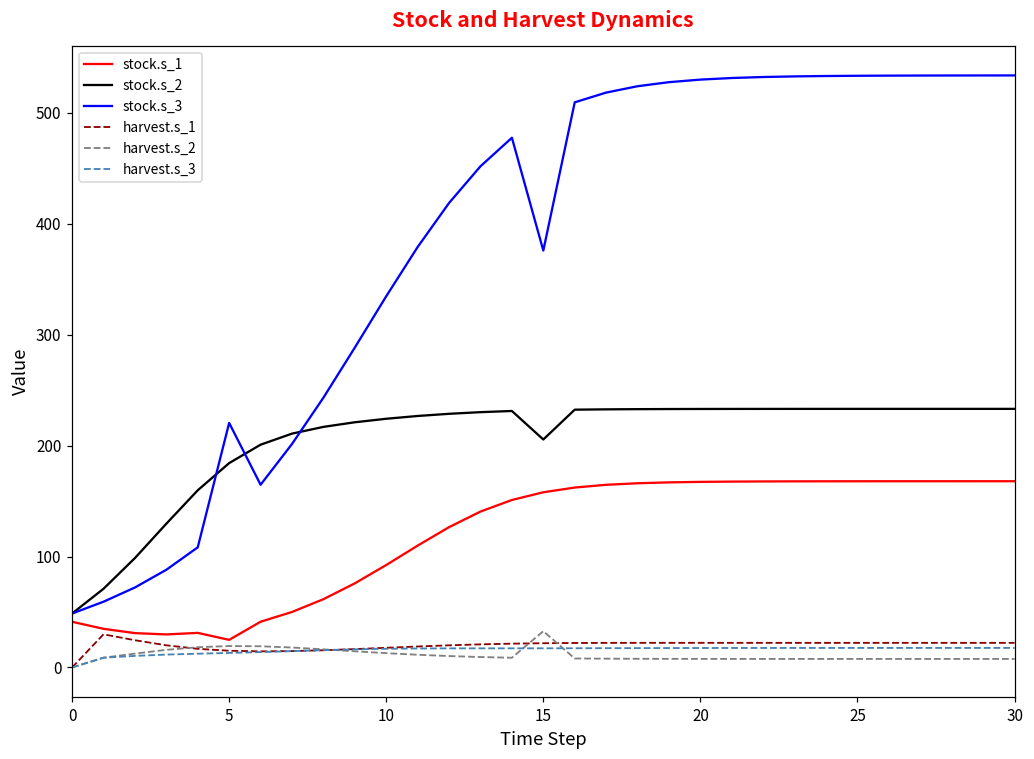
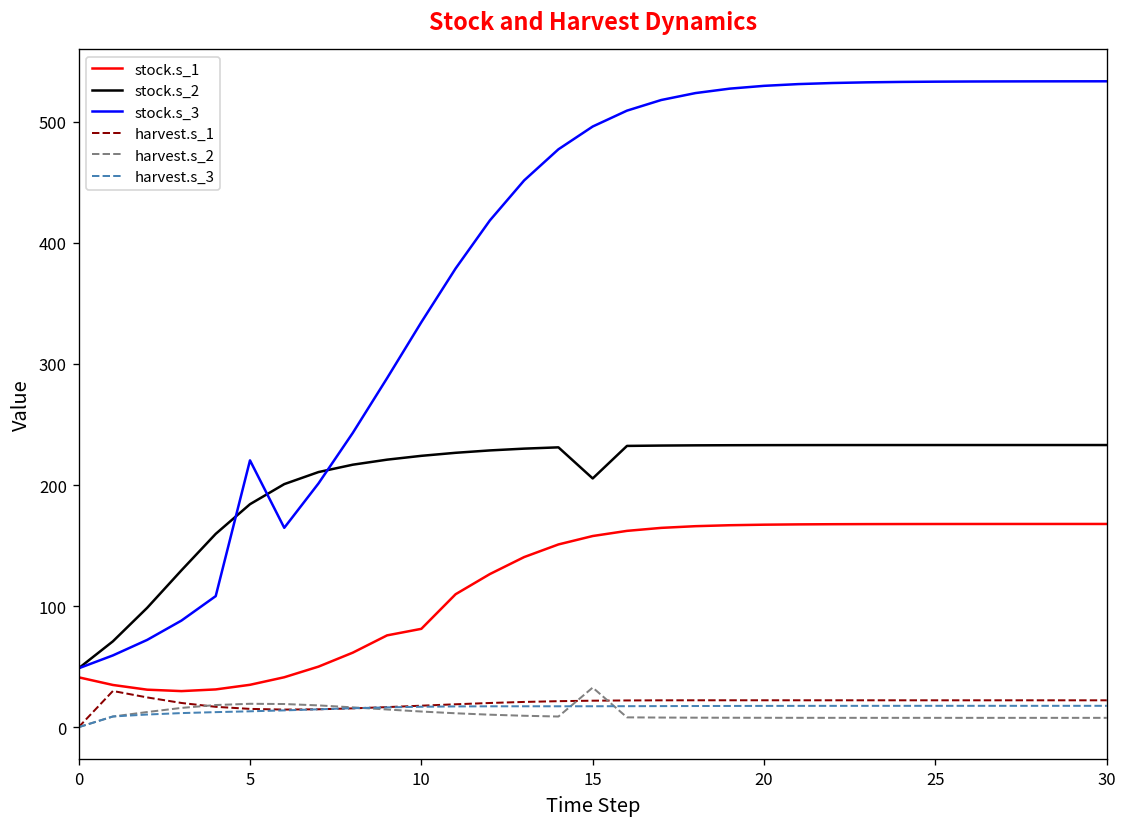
  {
    "stock.s_1": {
      "0": 41,
-     "5": 25,
-     "10": 92,
+     "5": 35,
+     "10": 81,
      "15": 158,
      "20": 167,
      "25": 168,
      "30": 168
    },
    "stock.s_2": {
      "5": 184,
      "10": 224,
      "15": 205,
      "20": 233,
      "25": 233,
      "30": 233
    },
    "stock.s_3": {
      "5": 220,
      "10": 335,
-     "15": 376,
+     "15": 496,
      "20": 530,
      "25": 533,
      "30": 533
    },
    "harvest.s_1": {
      "15": 22,
      "20": 22,
      "25": 22,
      "30": 22
    },
    "harvest.s_2": {
      "5": 19,
      "10": 13,
      "15": 33,
      "20": 8,
      "25": 8,
      "30": 8
    },
    "harvest.s_3": {
      "15": 17,
      "20": 18,
      "25": 18,
      "30": 18
    }
  }
